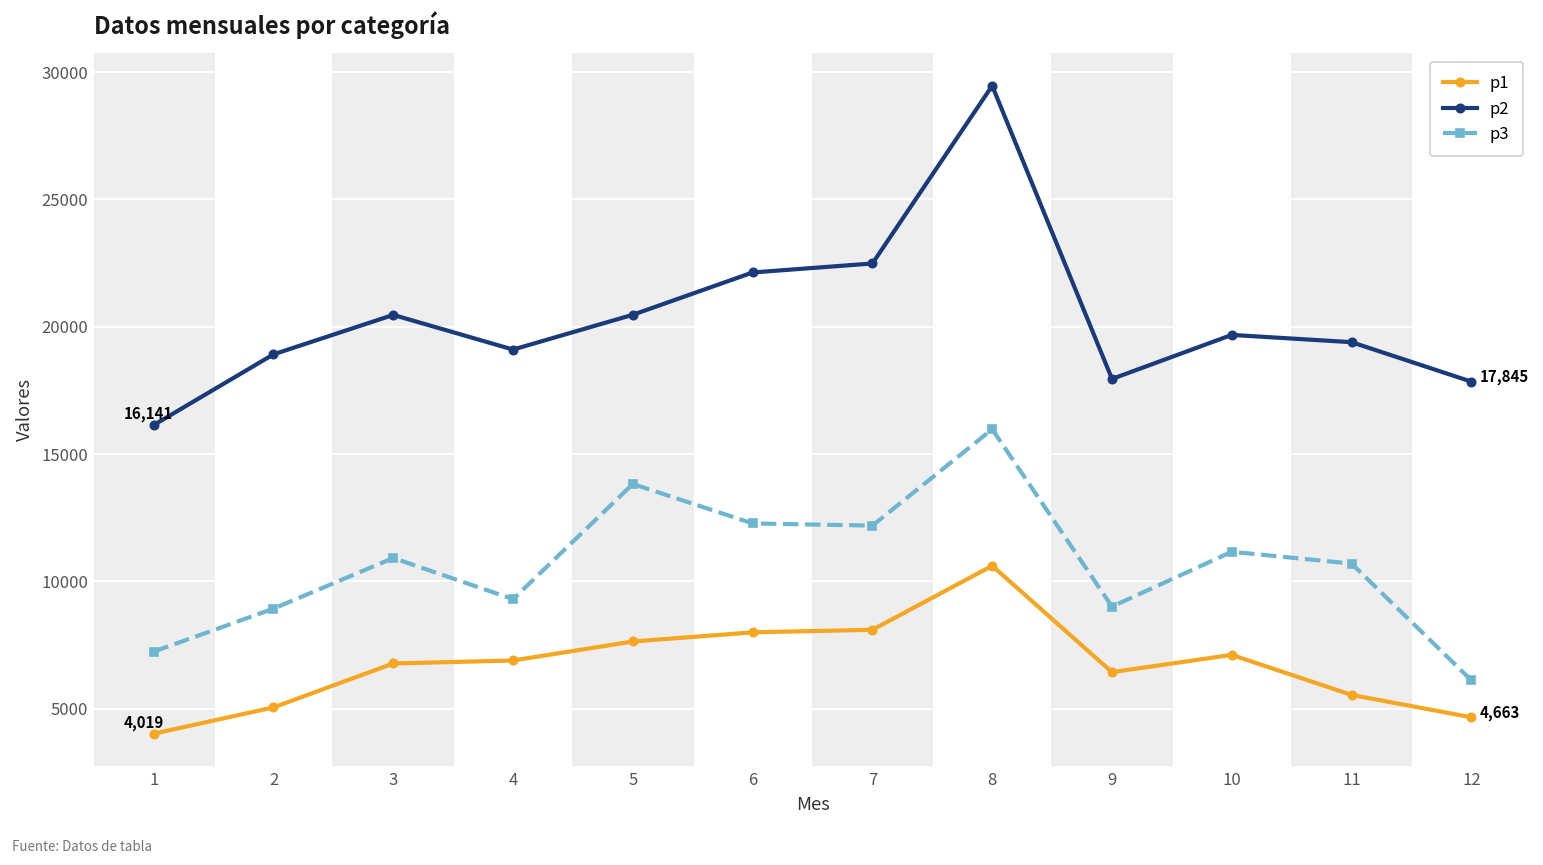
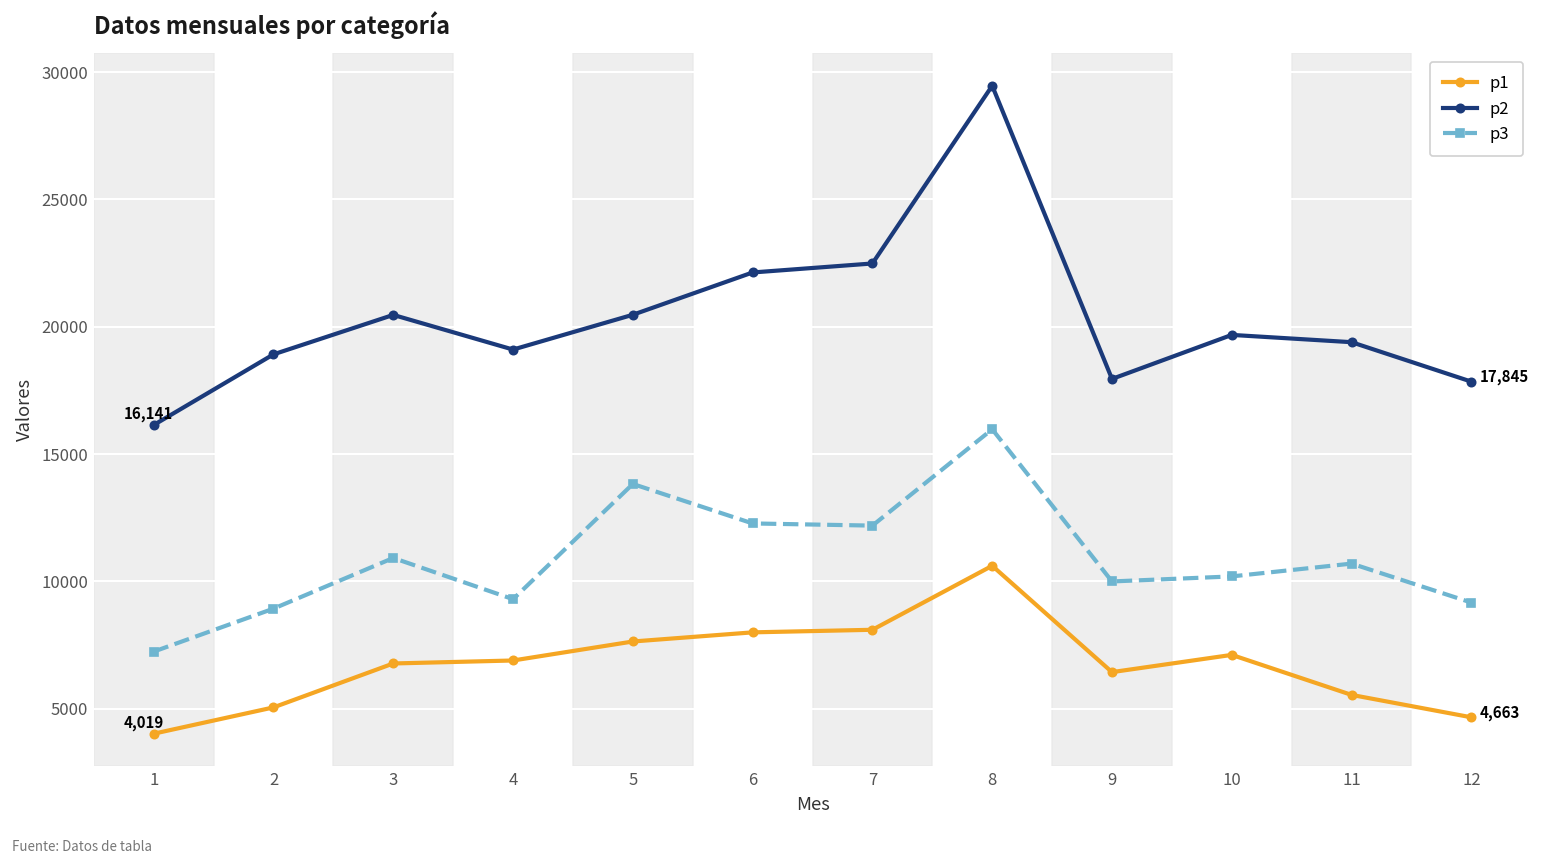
  {
    "p1": {
      "1": "4,019",
      "12": "4,663"
    },
    "p2": {
      "1": "16,141",
      "12": "17,845"
    },
    "p3": {
      "1": "7200",
      "2": "8900",
      "3": "10900",
      "4": "9300",
      "5": "13800",
      "6": "12300",
      "7": "12200",
      "8": "16000",
-     "9": "9000",
-     "10": "11200",
+     "9": "10000",
+     "10": "10200",
      "11": "10700",
-     "12": "6100"
+     "12": "9200"
    }
  }
